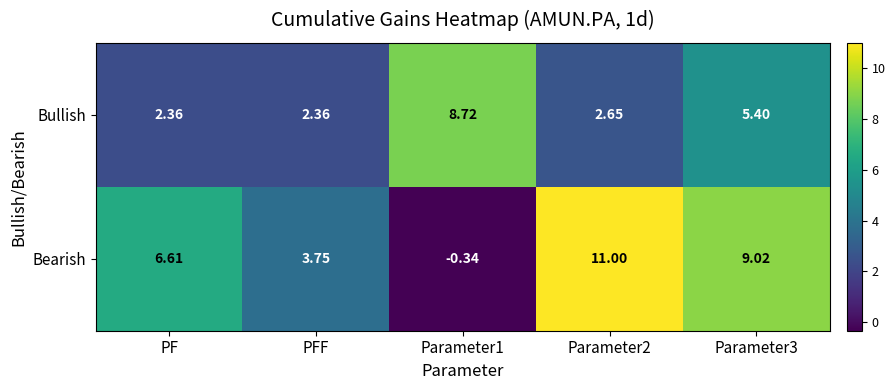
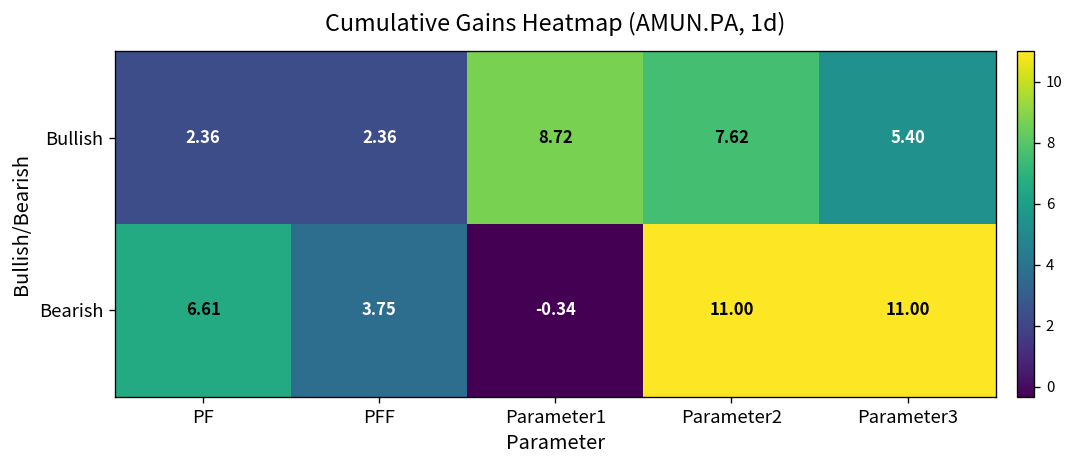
  {
    "Bullish": {
      "PF": 2.36,
      "PFF": 2.36,
      "Parameter1": 8.72,
-     "Parameter2": 2.65,
+     "Parameter2": 7.62,
      "Parameter3": 5.40
    },
    "Bearish": {
      "PF": 6.61,
      "PFF": 3.75,
      "Parameter1": -0.34,
      "Parameter2": 11.00,
-     "Parameter3": 9.02
+     "Parameter3": 11.00
    }
  }
